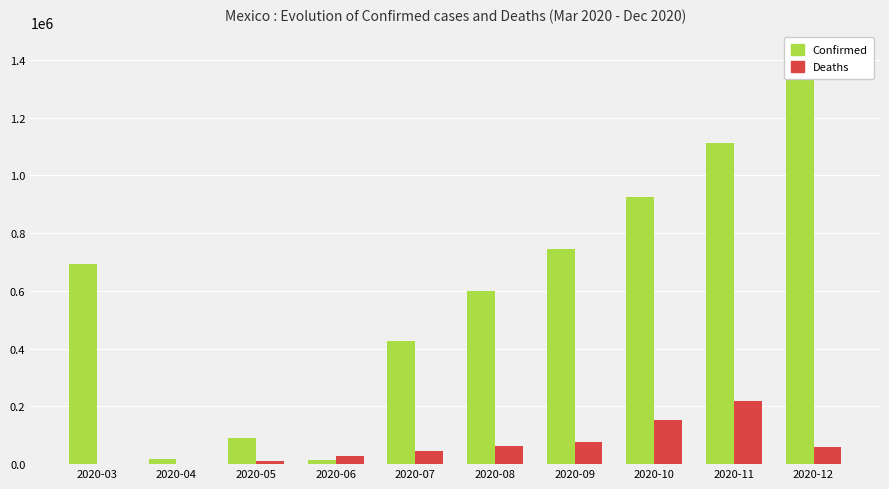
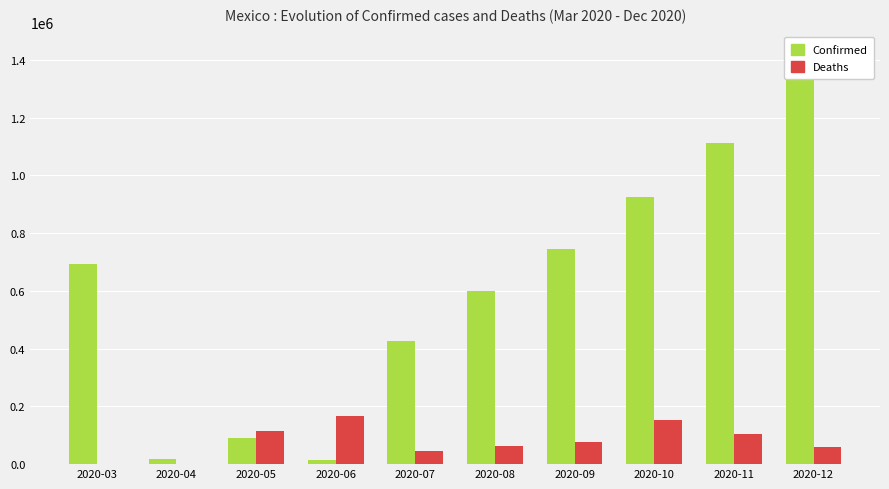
  {
    "Confirmed": {
      "2020-03": 690000,
      "2020-04": 20000,
      "2020-05": 90000,
      "2020-06": 10000,
      "2020-07": 420000,
      "2020-08": 600000,
      "2020-09": 740000,
      "2020-10": 920000,
      "2020-11": 1110000
    },
    "Deaths": {
-     "2020-05": 10000,
-     "2020-06": 30000,
+     "2020-05": 110000,
+     "2020-06": 170000,
      "2020-07": 50000,
      "2020-08": 60000,
      "2020-09": 80000,
      "2020-10": 150000,
-     "2020-11": 220000,
+     "2020-11": 110000,
      "2020-12": 60000
    }
  }
